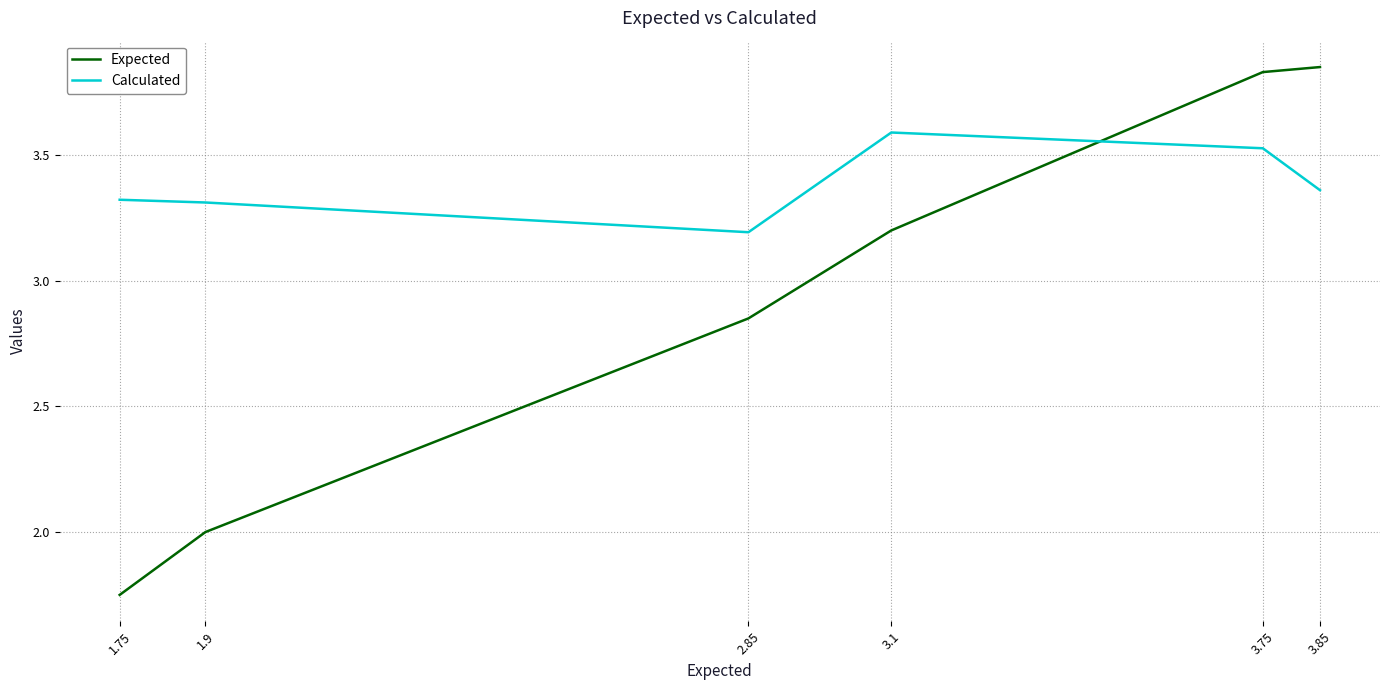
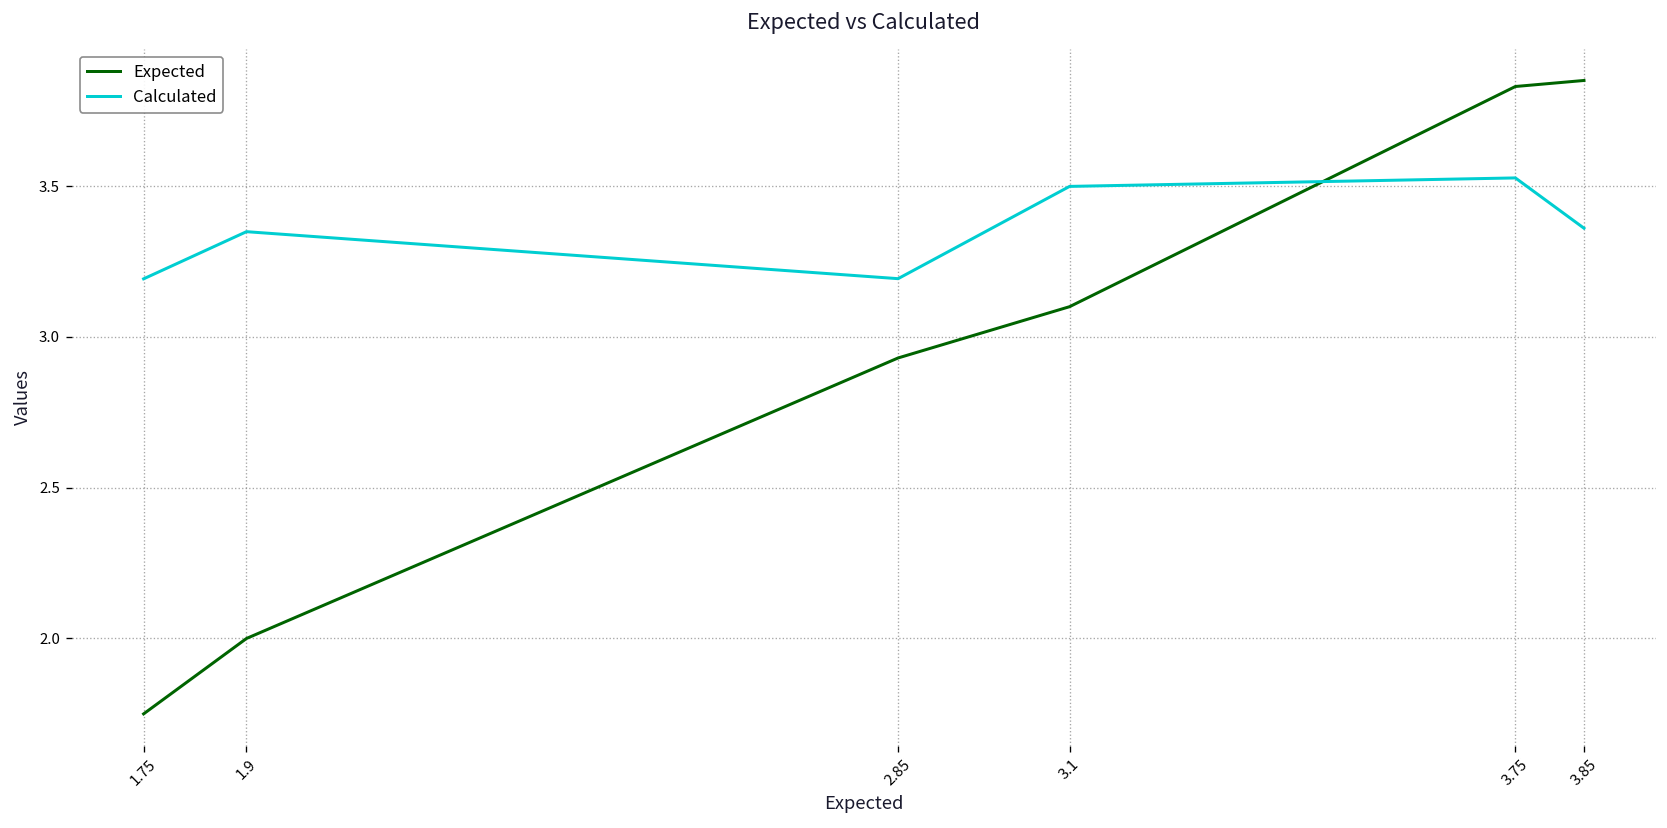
  {
    "Expected": {
      "1.75": 1.75,
      "1.9": 2.00,
-     "2.85": 2.85,
-     "3.1": 3.2,
+     "2.85": 2.93,
+     "3.1": 3.1,
      "3.75": 3.83,
      "3.85": 3.85
    },
    "Calculated": {
-     "1.75": 3.32,
-     "1.9": 3.31,
+     "1.75": 3.19,
+     "1.9": 3.35,
      "2.85": 3.19,
-     "3.1": 3.59,
+     "3.1": 3.50,
      "3.75": 3.53,
      "3.85": 3.36
    }
  }
